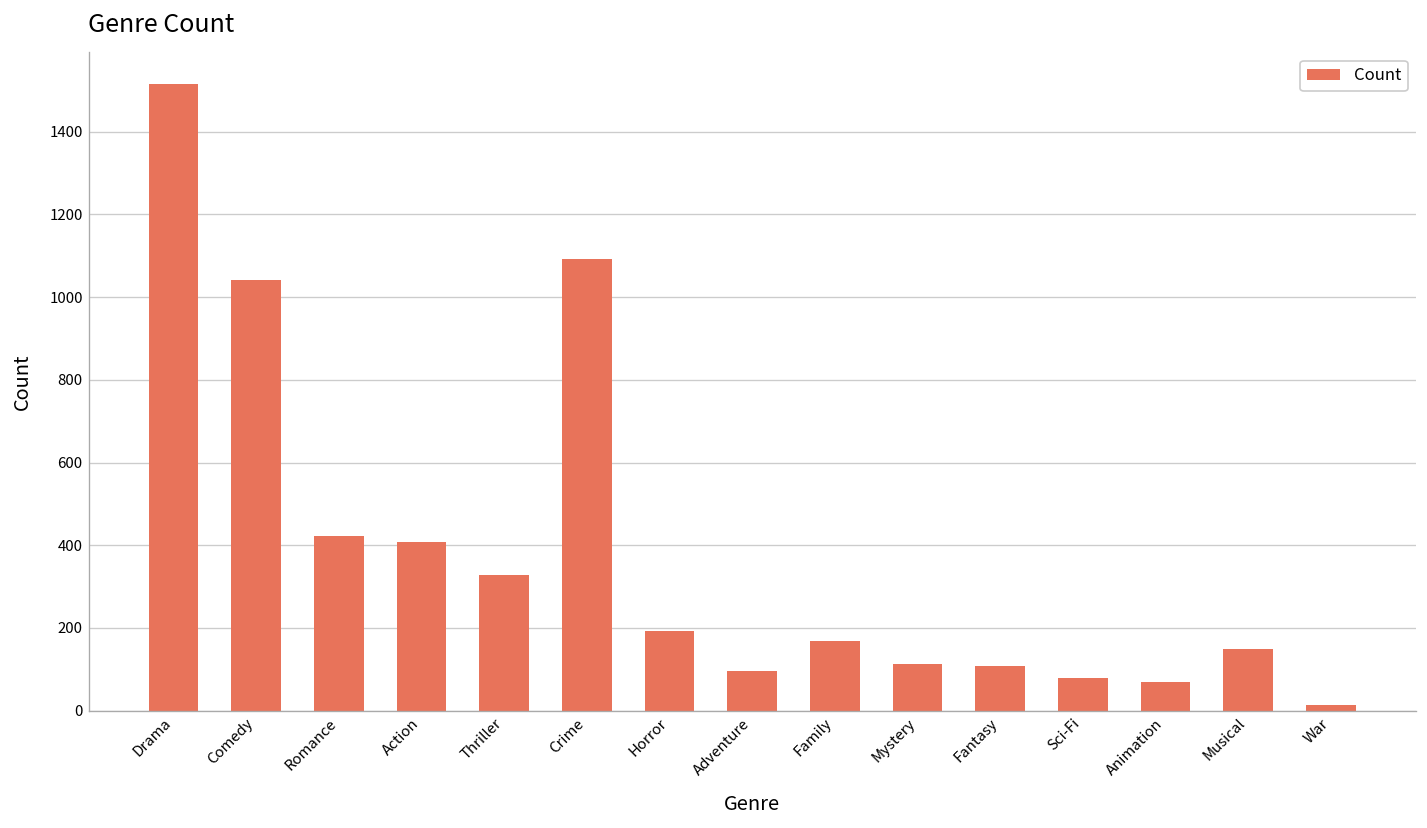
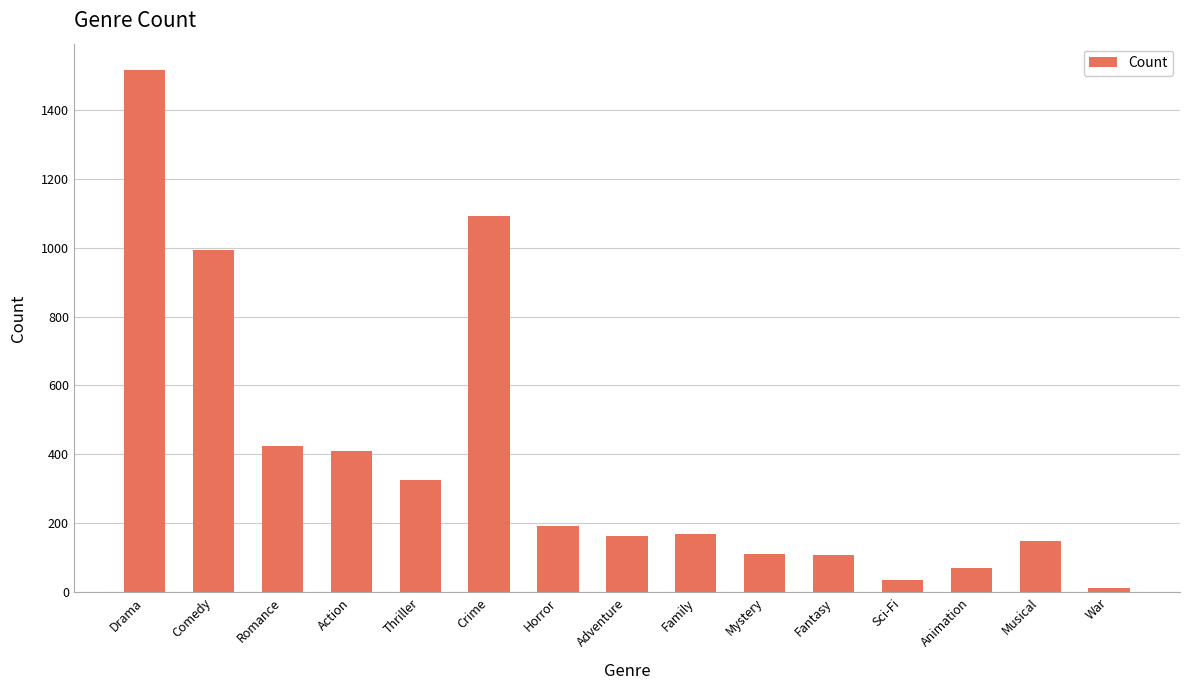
  {
    "Drama": 1520,
-   "Comedy": 1040,
+   "Comedy": 990,
    "Romance": 420,
    "Action": 410,
    "Thriller": 330,
    "Crime": 1090,
    "Horror": 190,
-   "Adventure": 100,
+   "Adventure": 160,
    "Family": 170,
    "Mystery": 110,
    "Fantasy": 110,
-   "Sci-Fi": 80,
+   "Sci-Fi": 40,
    "Animation": 70,
    "Musical": 150,
    "War": 10
  }
